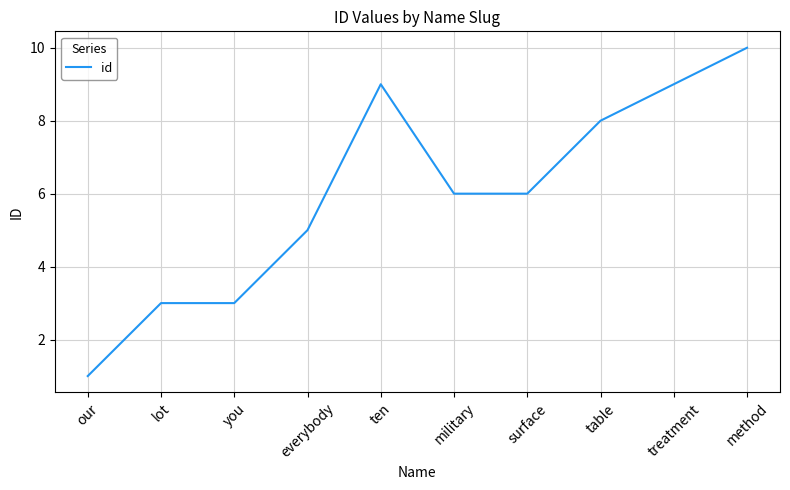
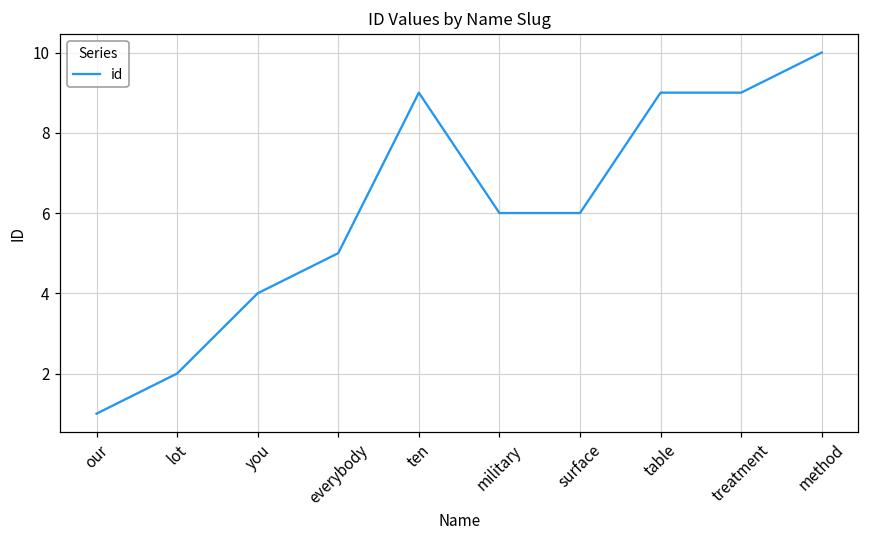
  {
    "our": 1,
-   "lot": 3,
-   "you": 3,
+   "lot": 2,
+   "you": 4,
    "everybody": 5,
    "ten": 9,
    "military": 6,
    "surface": 6,
-   "table": 8,
+   "table": 9,
    "treatment": 9,
    "method": 10
  }
